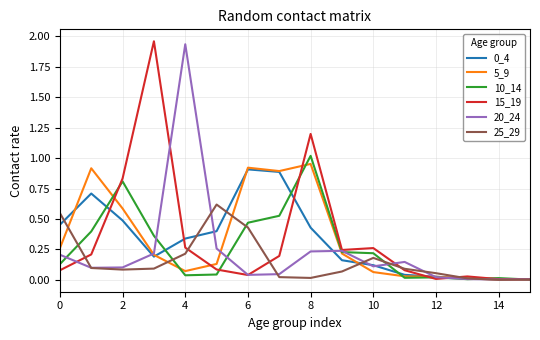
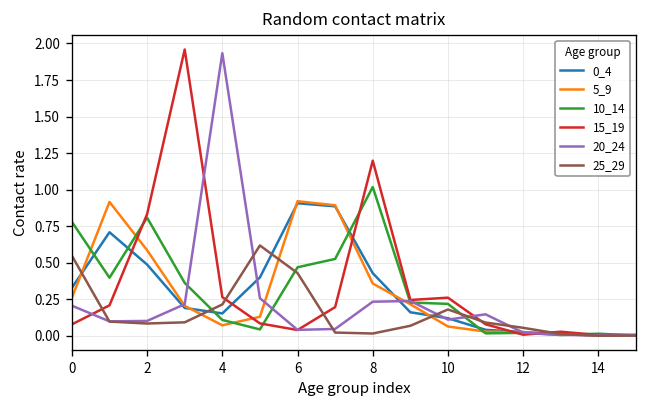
  {
    "0_4": {
-     "0": 0.45,
+     "0": 0.33,
      "2": 0.49,
-     "4": 0.34,
+     "4": 0.15,
      "8": 0.43
    },
    "5_9": {
      "0": 0.26,
      "2": 0.59,
      "4": 0.07,
-     "8": 0.95,
+     "8": 0.36,
      "10": 0.06
    },
    "10_14": {
-     "0": 0.13,
+     "0": 0.78,
      "2": 0.81,
-     "4": 0.04,
+     "4": 0.11,
      "6": 0.47,
      "8": 1.02,
      "10": 0.22
    },
    "15_19": {
      "0": 0.08,
      "2": 0.83,
      "4": 0.27,
      "8": 1.20,
      "10": 0.26
    },
    "20_24": {
      "0": 0.21,
      "4": 1.93,
      "8": 0.23
    },
    "25_29": {
      "0": 0.55,
      "4": 0.22,
      "6": 0.43,
      "8": 0.02,
      "10": 0.18,
      "12": 0.06
    }
  }
